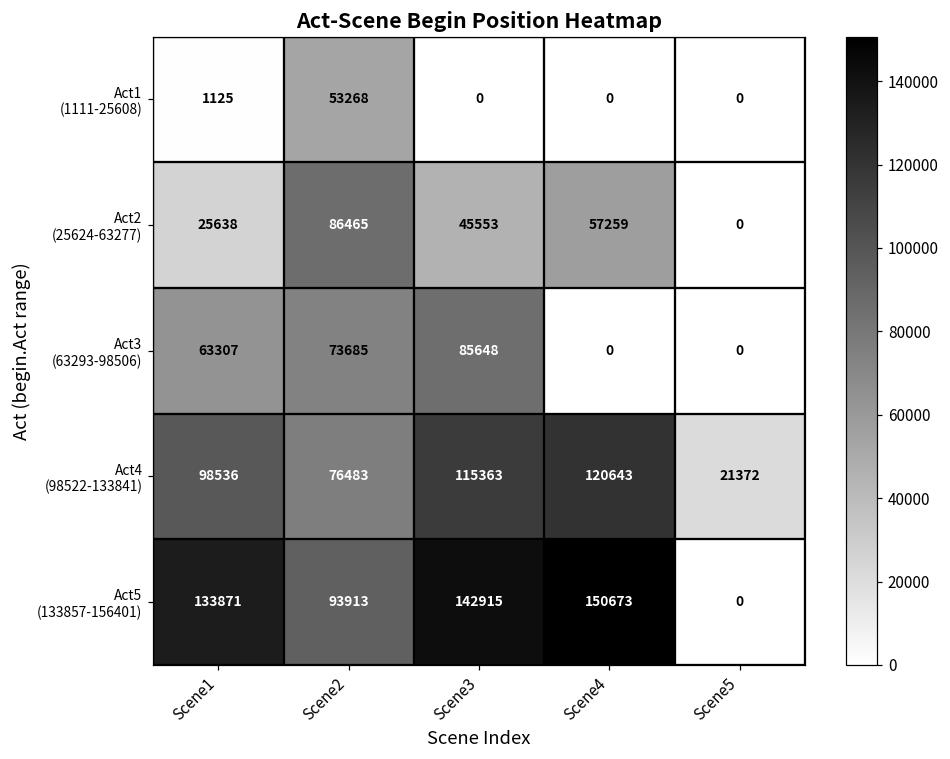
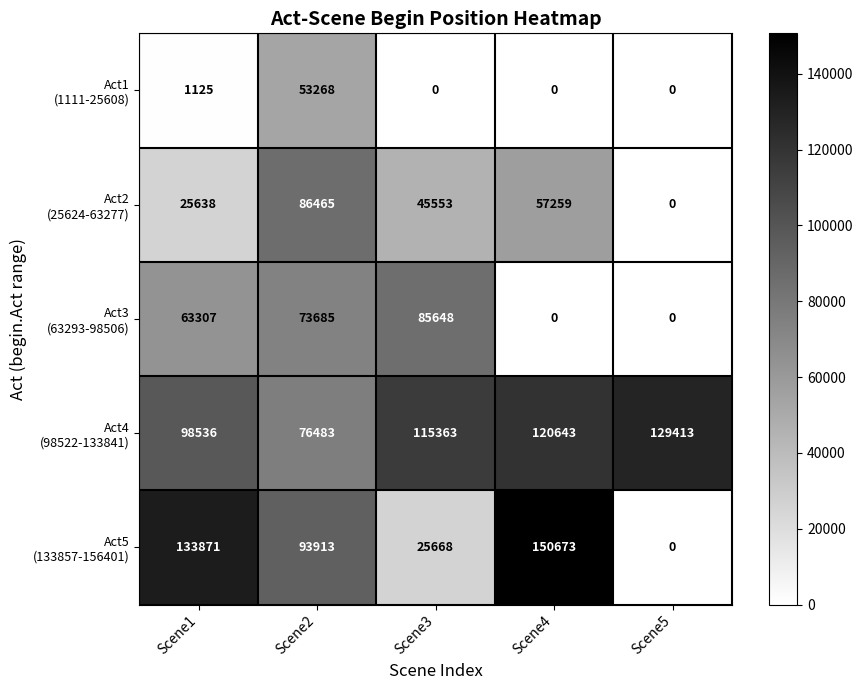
  {
    "Act1 (1111-25608)": {
      "Scene1": 1125,
      "Scene2": 53268,
      "Scene3": 0,
      "Scene4": 0,
      "Scene5": 0
    },
    "Act2 (25624-63277)": {
      "Scene1": 25638,
      "Scene2": 86465,
      "Scene3": 45553,
      "Scene4": 57259,
      "Scene5": 0
    },
    "Act3 (63293-98506)": {
      "Scene1": 63307,
      "Scene2": 73685,
      "Scene3": 85648,
      "Scene4": 0,
      "Scene5": 0
    },
    "Act4 (98522-133841)": {
      "Scene1": 98536,
      "Scene2": 76483,
      "Scene3": 115363,
      "Scene4": 120643,
-     "Scene5": 21372
+     "Scene5": 129413
    },
    "Act5 (133857-156401)": {
      "Scene1": 133871,
      "Scene2": 93913,
-     "Scene3": 142915,
+     "Scene3": 25668,
      "Scene4": 150673,
      "Scene5": 0
    }
  }
